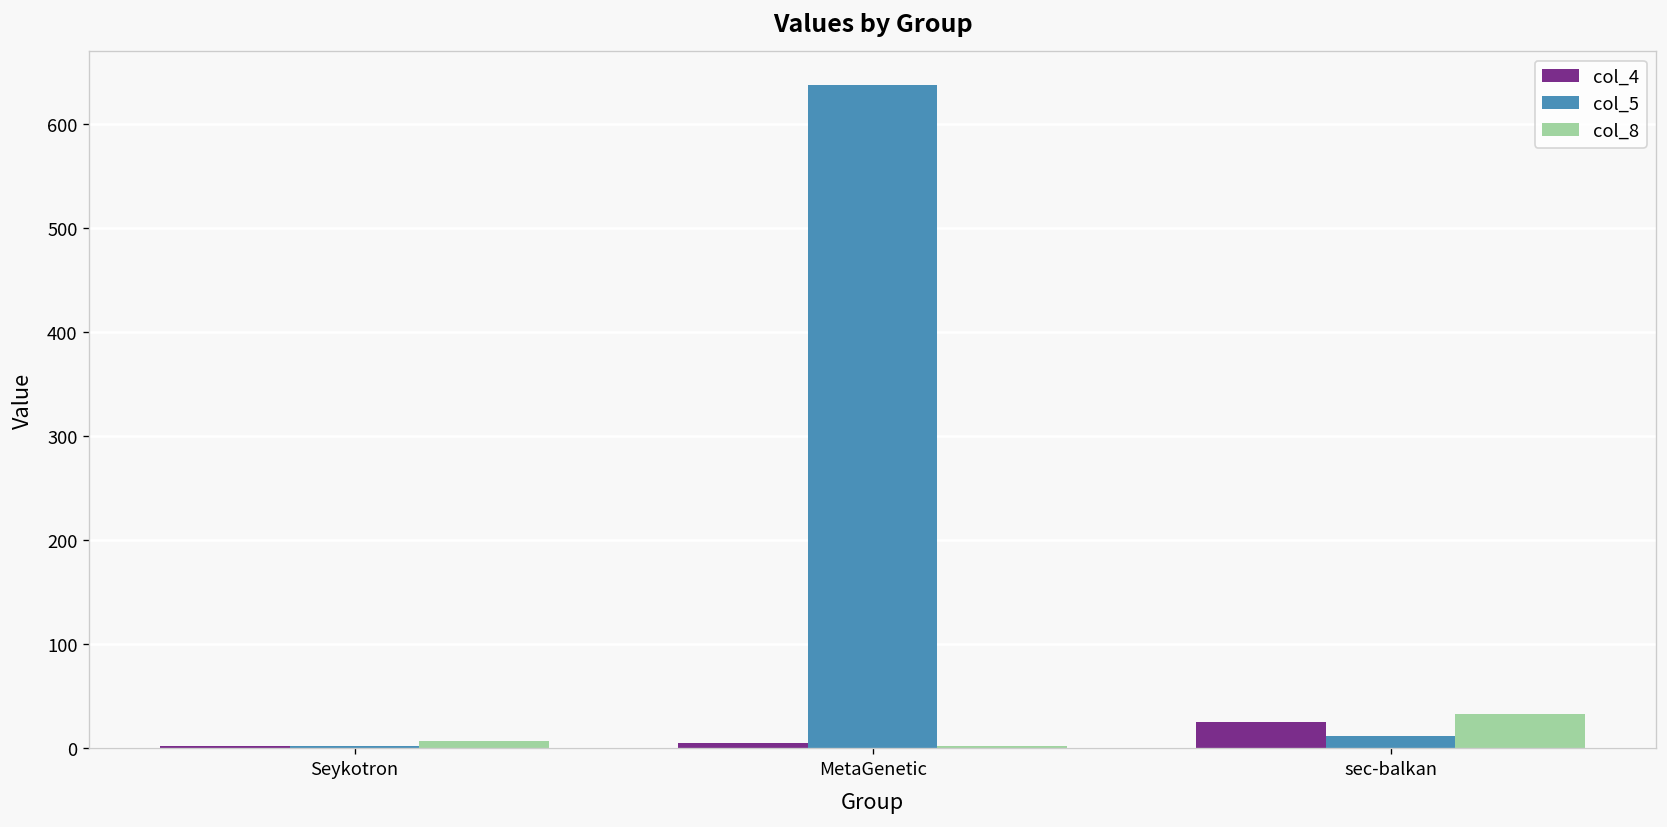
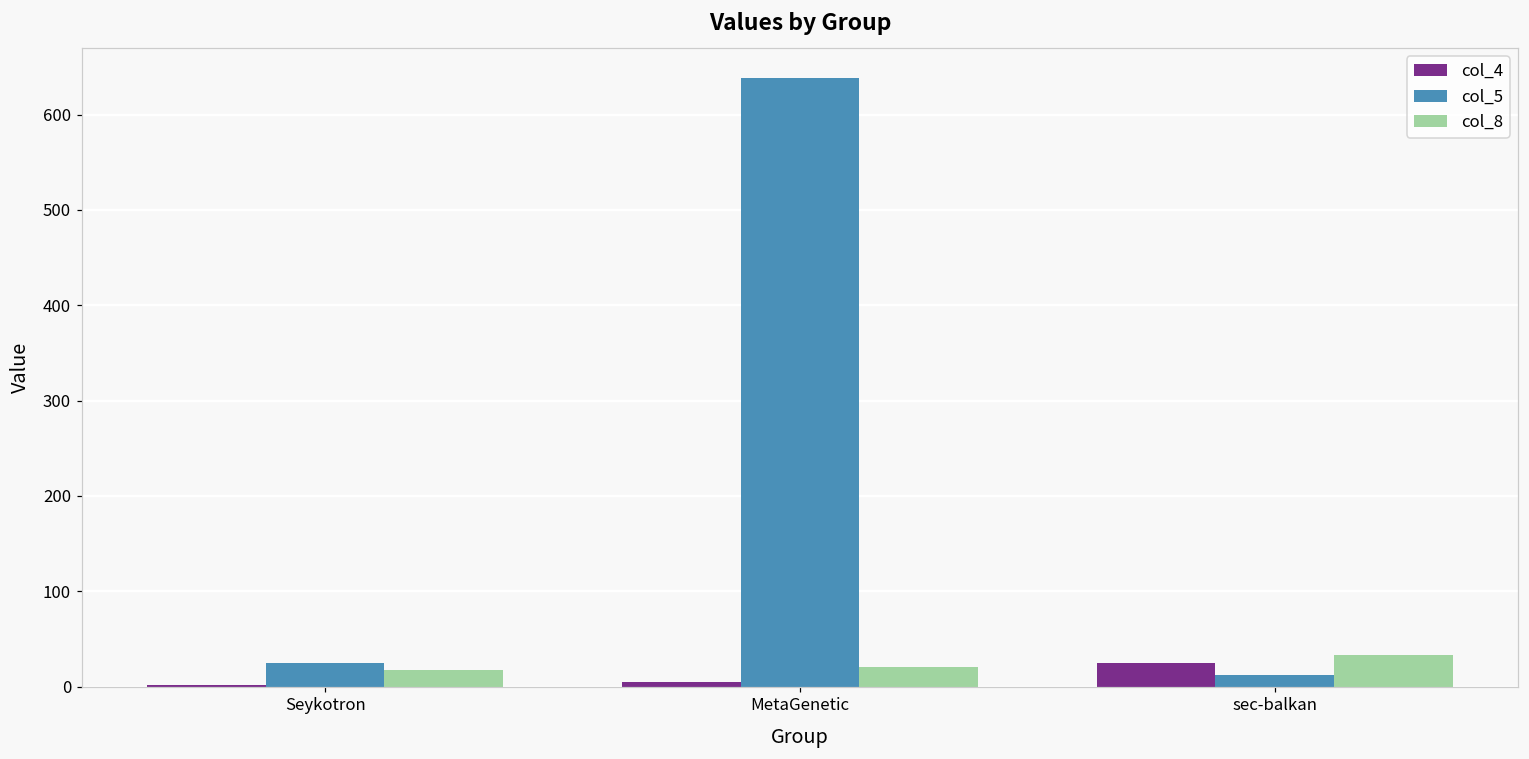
  {
    "col_4": {
      "MetaGenetic": 10,
      "sec-balkan": 30
    },
    "col_5": {
-     "Seykotron": 0,
+     "Seykotron": 30,
      "MetaGenetic": 640,
      "sec-balkan": 10
    },
    "col_8": {
-     "Seykotron": 10,
-     "MetaGenetic": 0,
+     "Seykotron": 20,
+     "MetaGenetic": 20,
      "sec-balkan": 30
    }
  }
